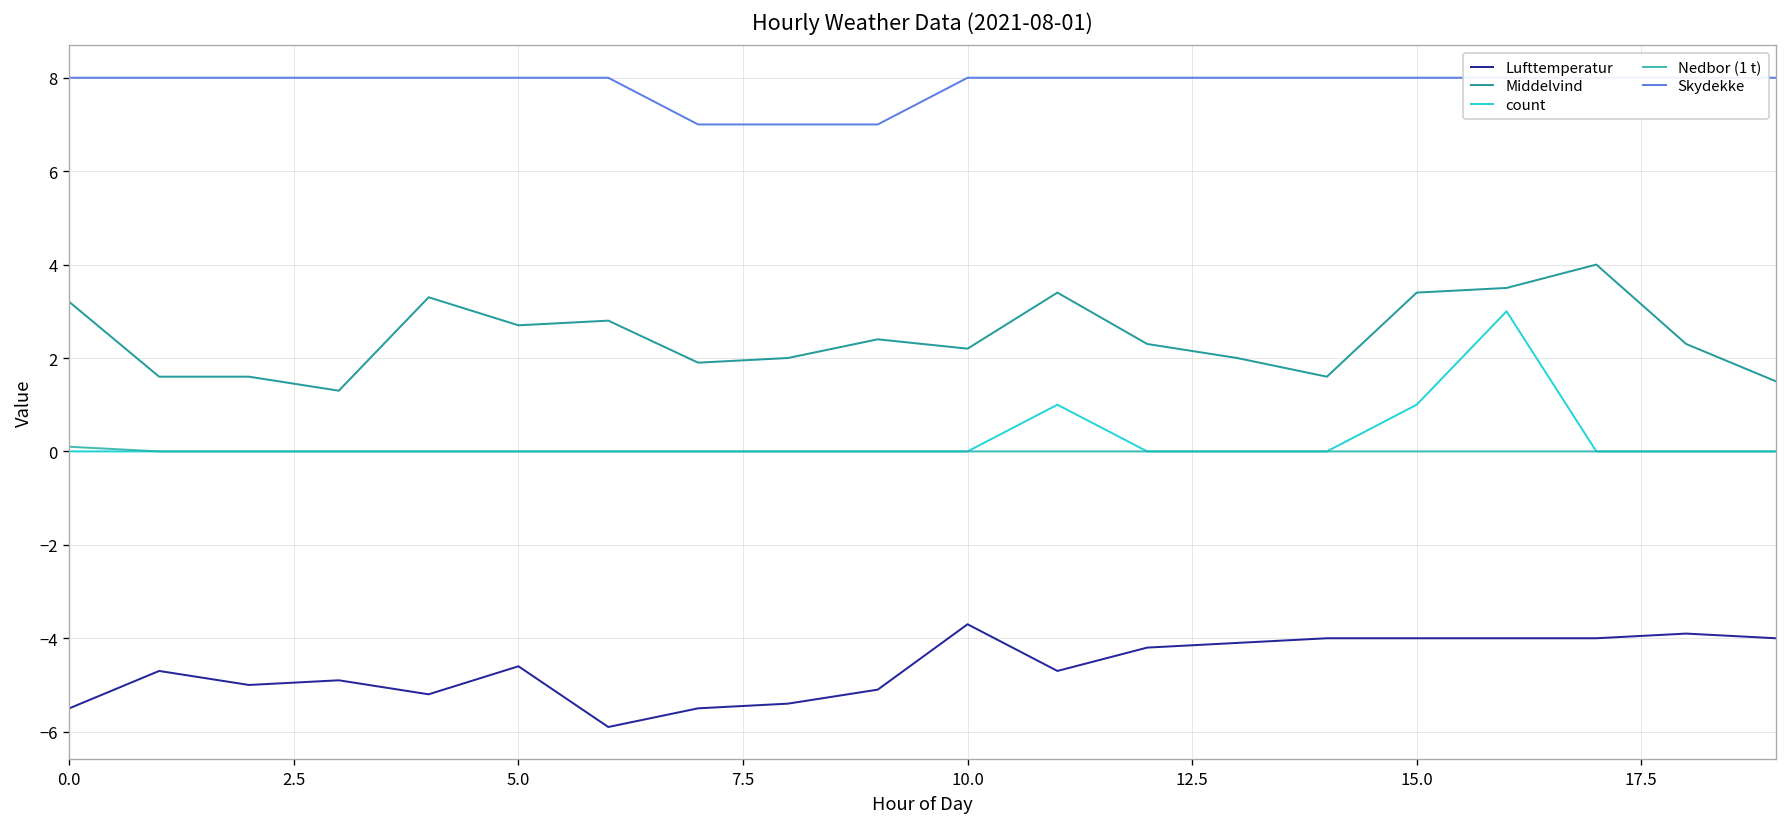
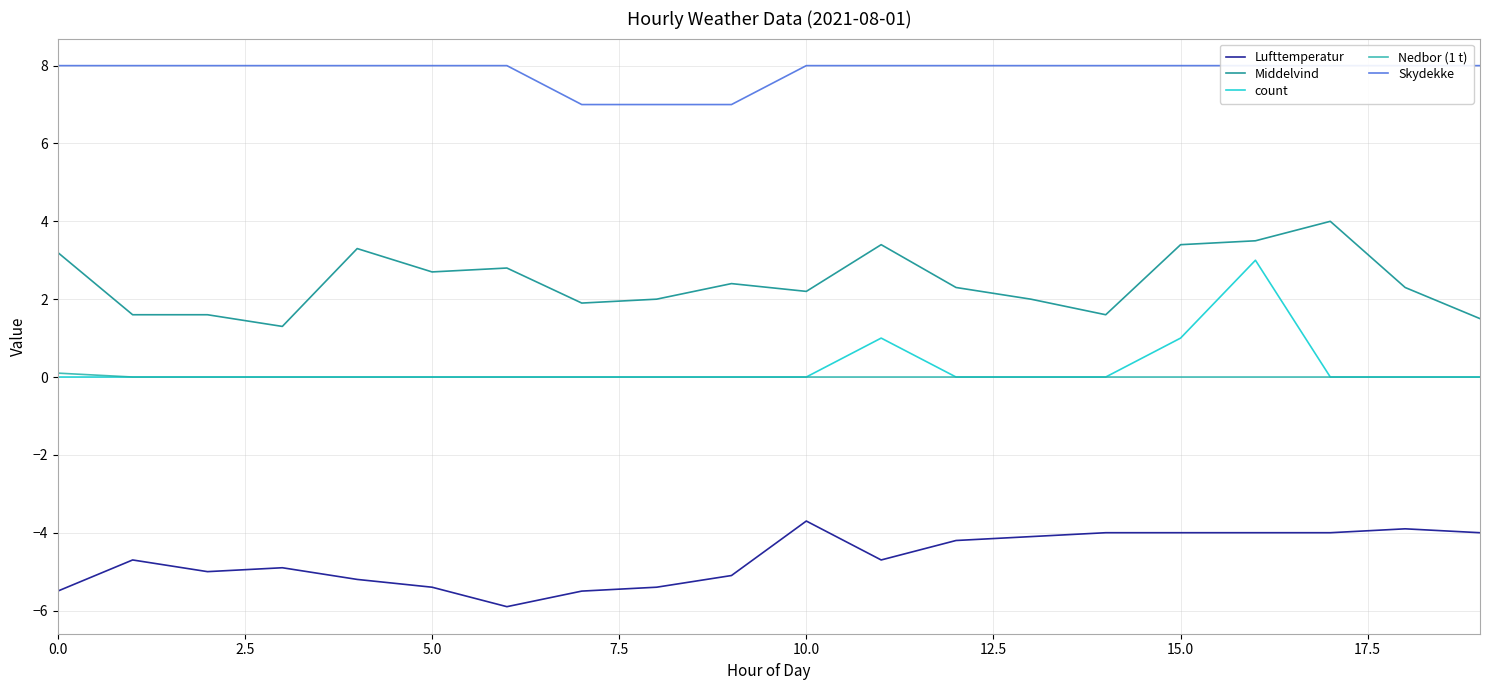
  {
    "Lufttemperatur": {
      "0.0": -5.5,
-     "5.0": -4.6,
+     "5.0": -5.4,
      "10.0": -3.7,
      "15.0": -4.0
    },
    "Skydekke": {
      "0.0": 8.0,
      "5.0": 8.0,
      "10.0": 8.0,
      "15.0": 8.0
    }
  }
